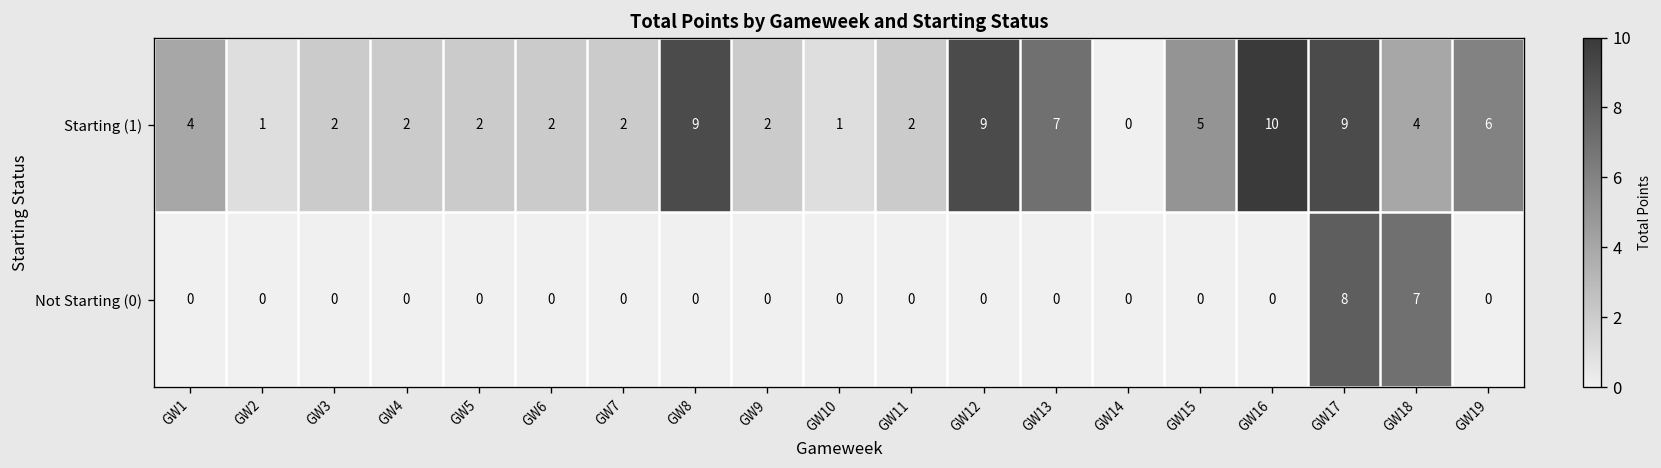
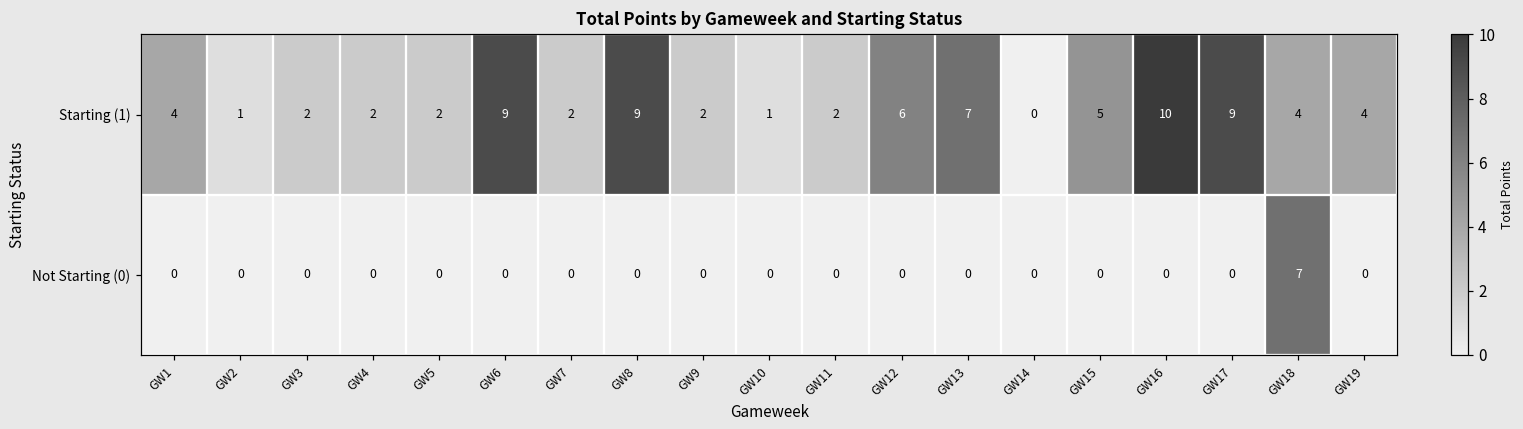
  {
    "Starting (1)": {
      "GW1": 4,
      "GW2": 1,
      "GW3": 2,
      "GW4": 2,
      "GW5": 2,
-     "GW6": 2,
+     "GW6": 9,
      "GW7": 2,
      "GW8": 9,
      "GW9": 2,
      "GW10": 1,
      "GW11": 2,
-     "GW12": 9,
+     "GW12": 6,
      "GW13": 7,
      "GW14": 0,
      "GW15": 5,
      "GW16": 10,
      "GW17": 9,
      "GW18": 4,
-     "GW19": 6
+     "GW19": 4
    },
    "Not Starting (0)": {
      "GW1": 0,
      "GW2": 0,
      "GW3": 0,
      "GW4": 0,
      "GW5": 0,
      "GW6": 0,
      "GW7": 0,
      "GW8": 0,
      "GW9": 0,
      "GW10": 0,
      "GW11": 0,
      "GW12": 0,
      "GW13": 0,
      "GW14": 0,
      "GW15": 0,
      "GW16": 0,
-     "GW17": 8,
+     "GW17": 0,
      "GW18": 7,
      "GW19": 0
    }
  }
